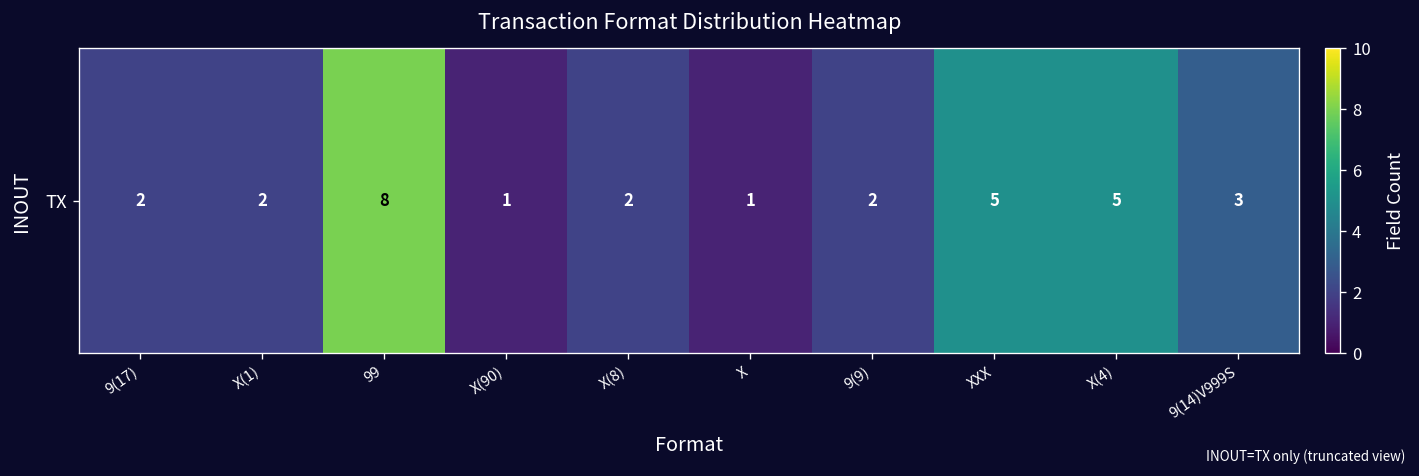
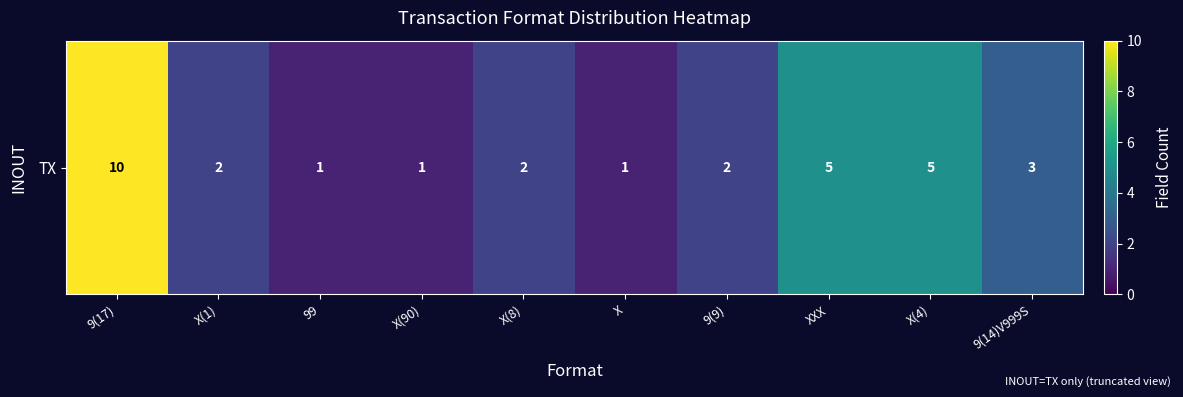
  {
    "TX": {
-     "9(17)": 2,
+     "9(17)": 10,
      "X(1)": 2,
-     "99": 8,
+     "99": 1,
      "X(90)": 1,
      "X(8)": 2,
      "X": 1,
      "9(9)": 2,
      "XXX": 5,
      "X(4)": 5,
      "9(14)V999S": 3
    }
  }
